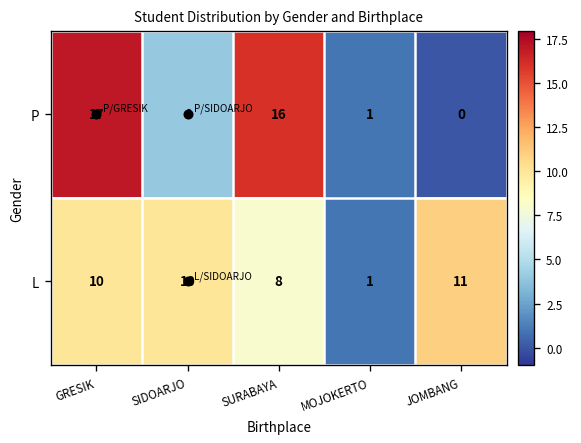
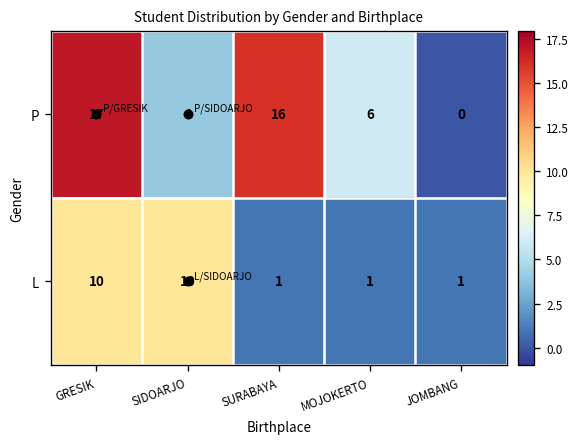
  {
    "P": {
      "SURABAYA": 16,
-     "MOJOKERTO": 1,
+     "MOJOKERTO": 6,
      "JOMBANG": 0
    },
    "L": {
      "GRESIK": 10,
-     "SURABAYA": 8,
+     "SURABAYA": 1,
      "MOJOKERTO": 1,
-     "JOMBANG": 11
+     "JOMBANG": 1
    }
  }
